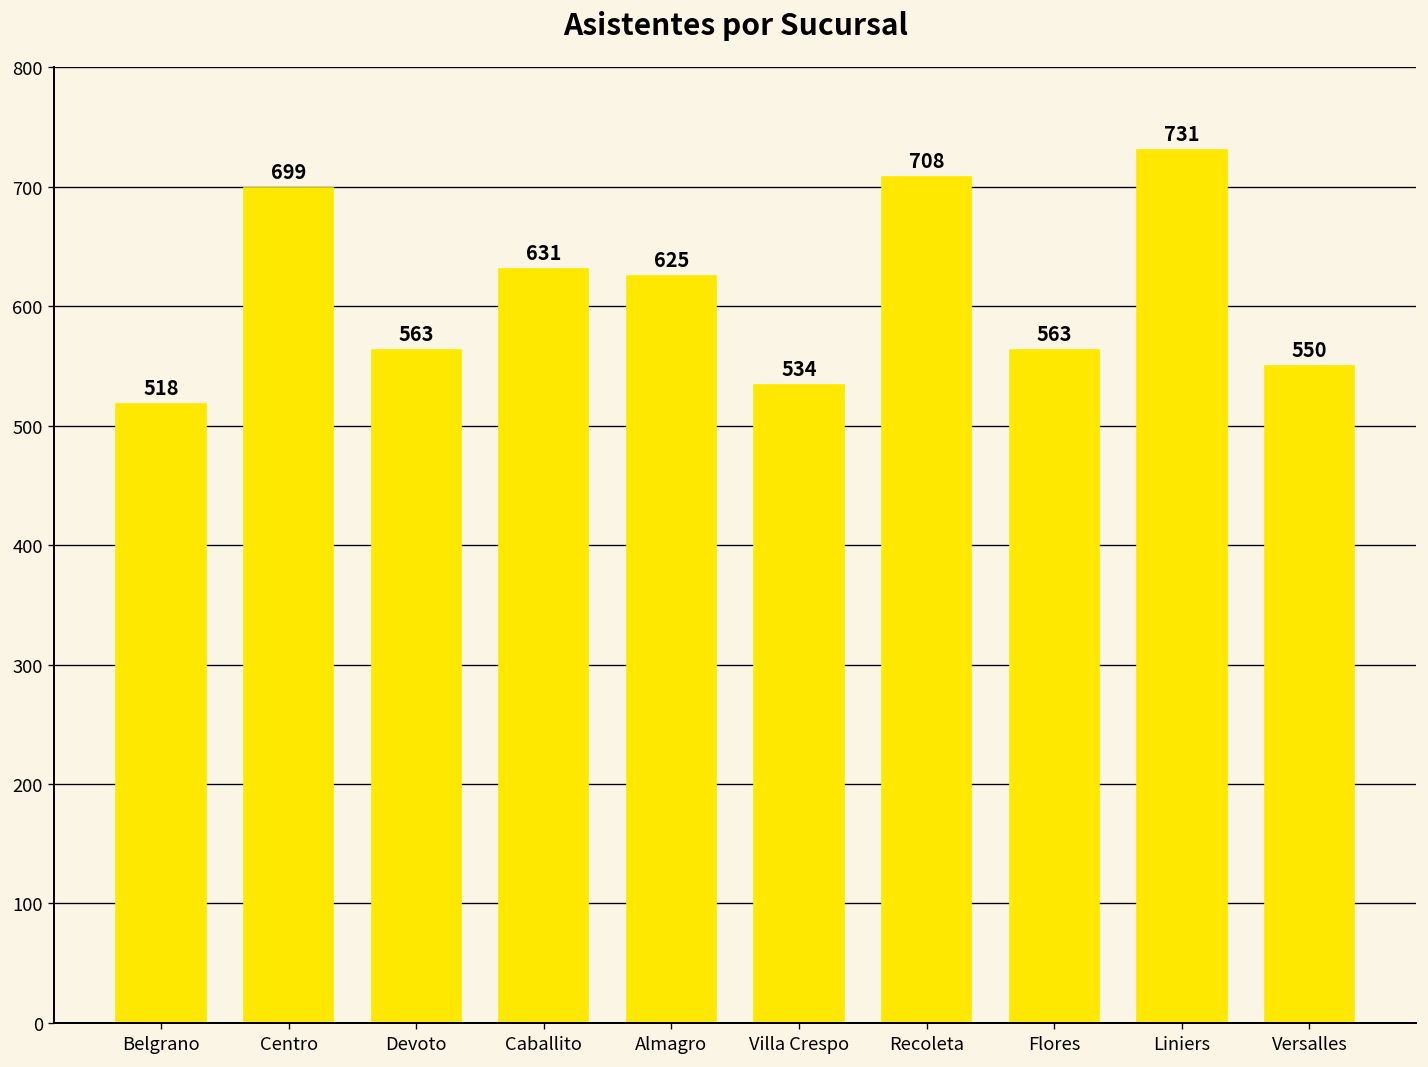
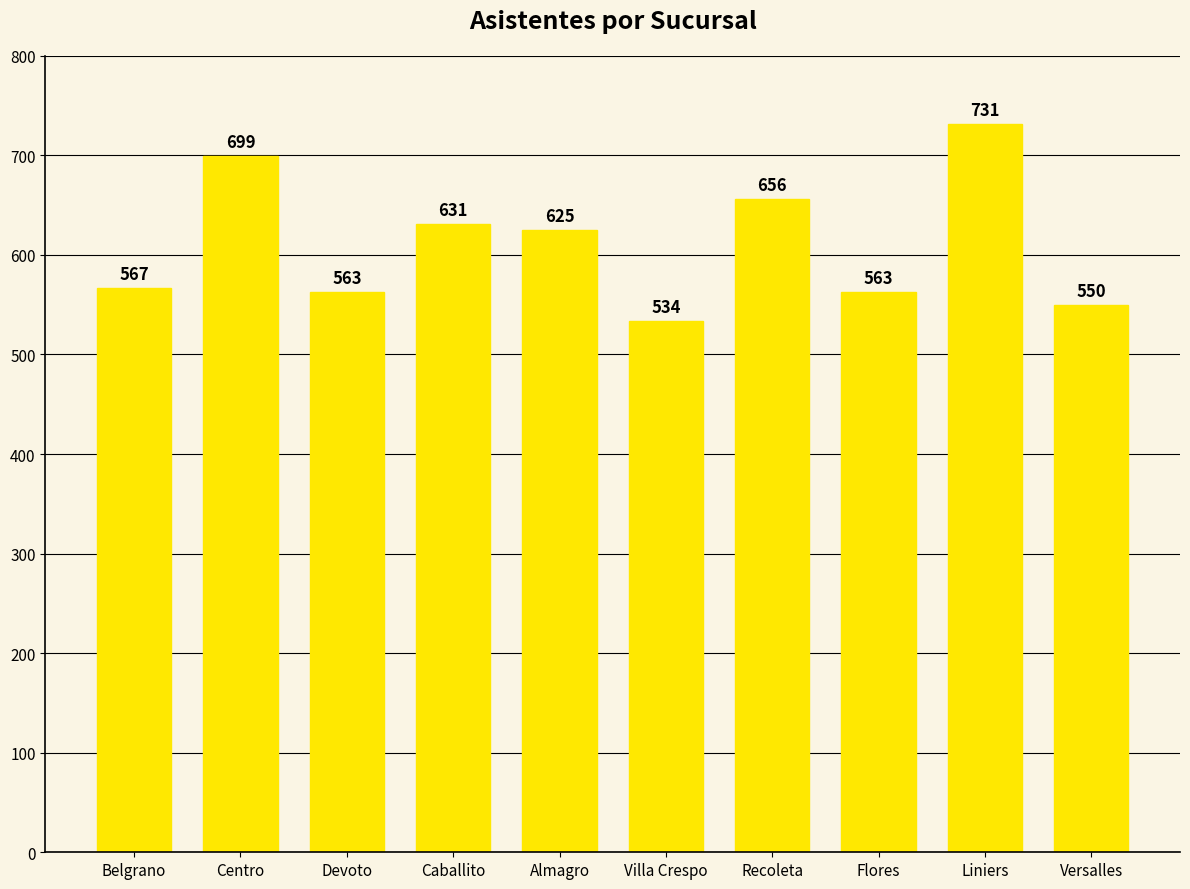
  {
-   "Belgrano": 518,
+   "Belgrano": 567,
    "Centro": 699,
    "Devoto": 563,
    "Caballito": 631,
    "Almagro": 625,
    "Villa Crespo": 534,
-   "Recoleta": 708,
+   "Recoleta": 656,
    "Flores": 563,
    "Liniers": 731,
    "Versalles": 550
  }
